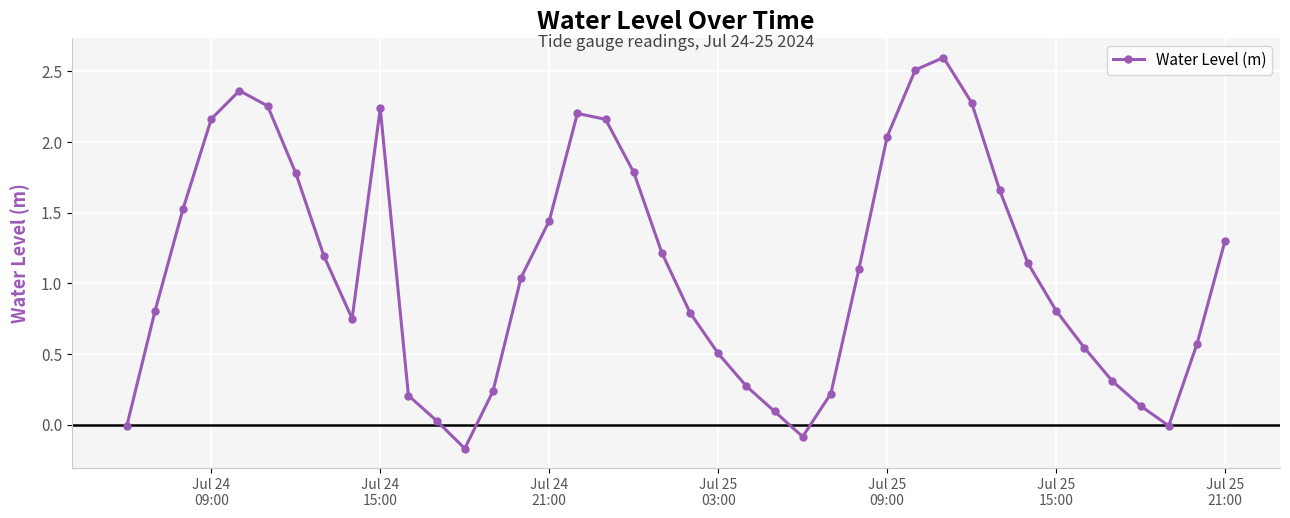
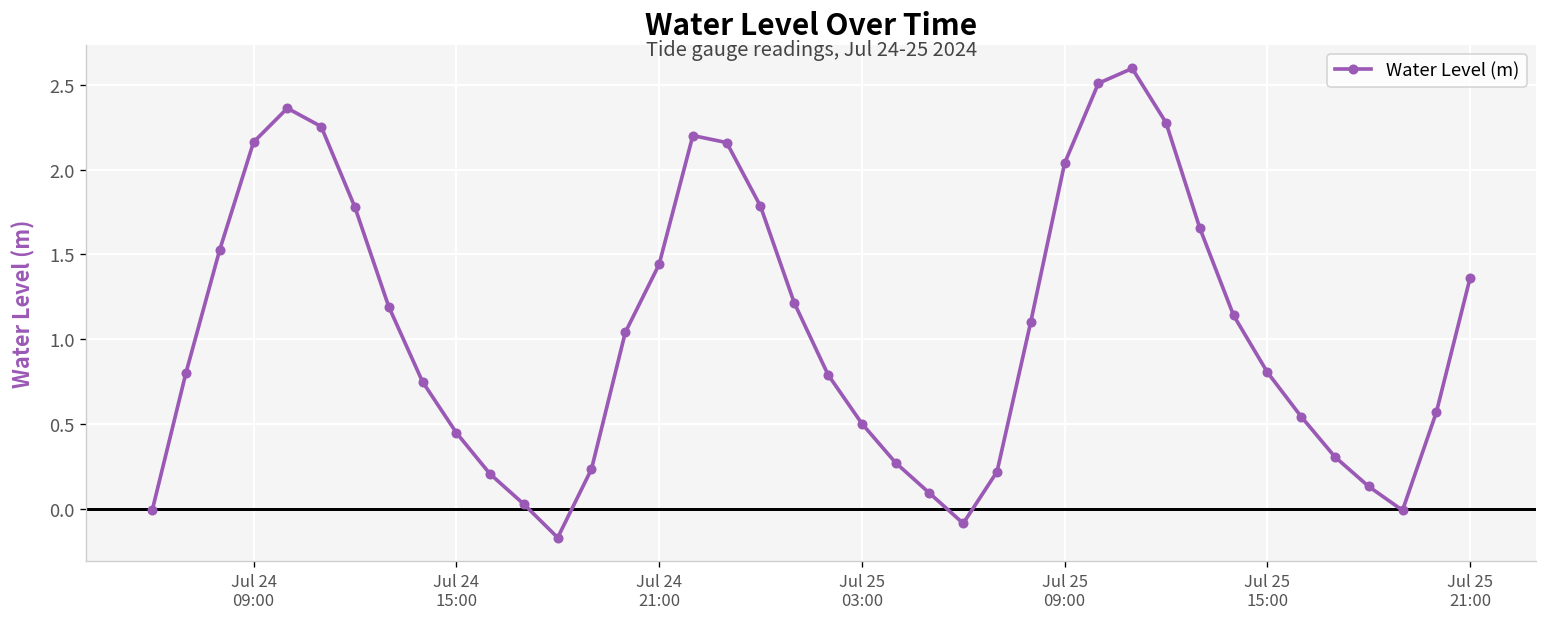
  {
    "Jul 24 09:00": 2.16,
-   "Jul 24 15:00": 2.24,
+   "Jul 24 15:00": 0.45,
    "Jul 24 21:00": 1.44,
    "Jul 25 03:00": 0.50,
    "Jul 25 09:00": 2.04,
    "Jul 25 15:00": 0.81,
-   "Jul 25 21:00": 1.30
+   "Jul 25 21:00": 1.36
  }
